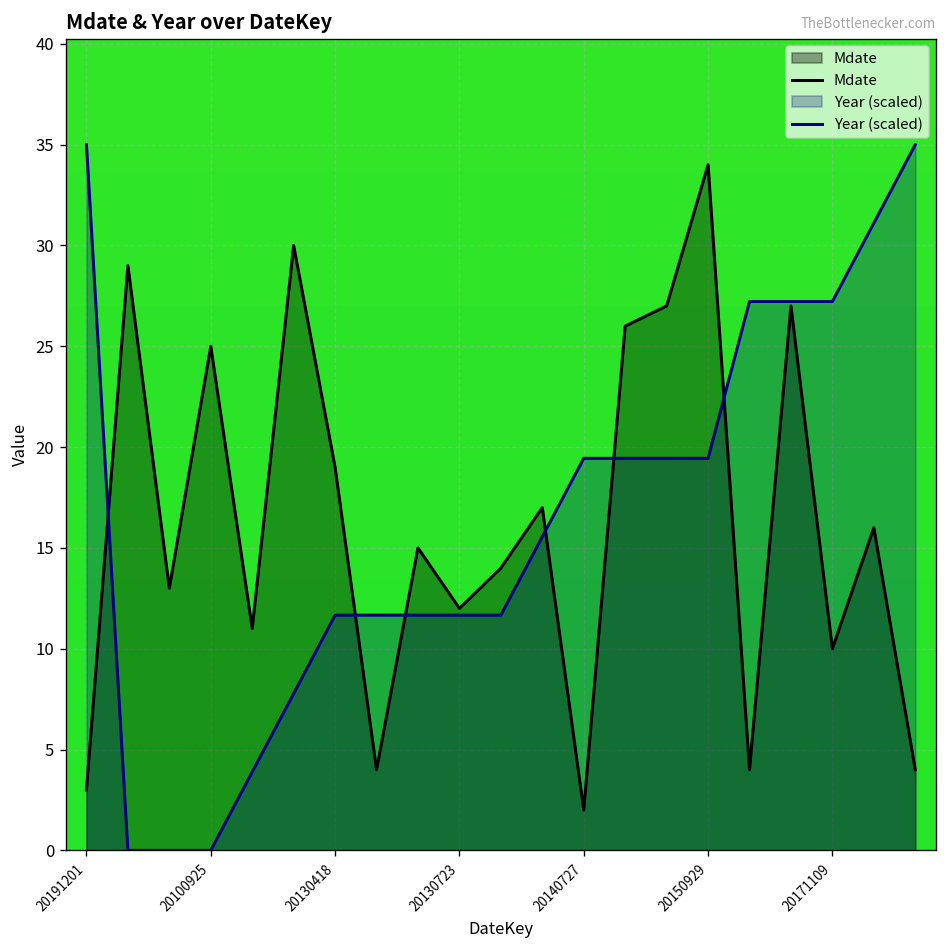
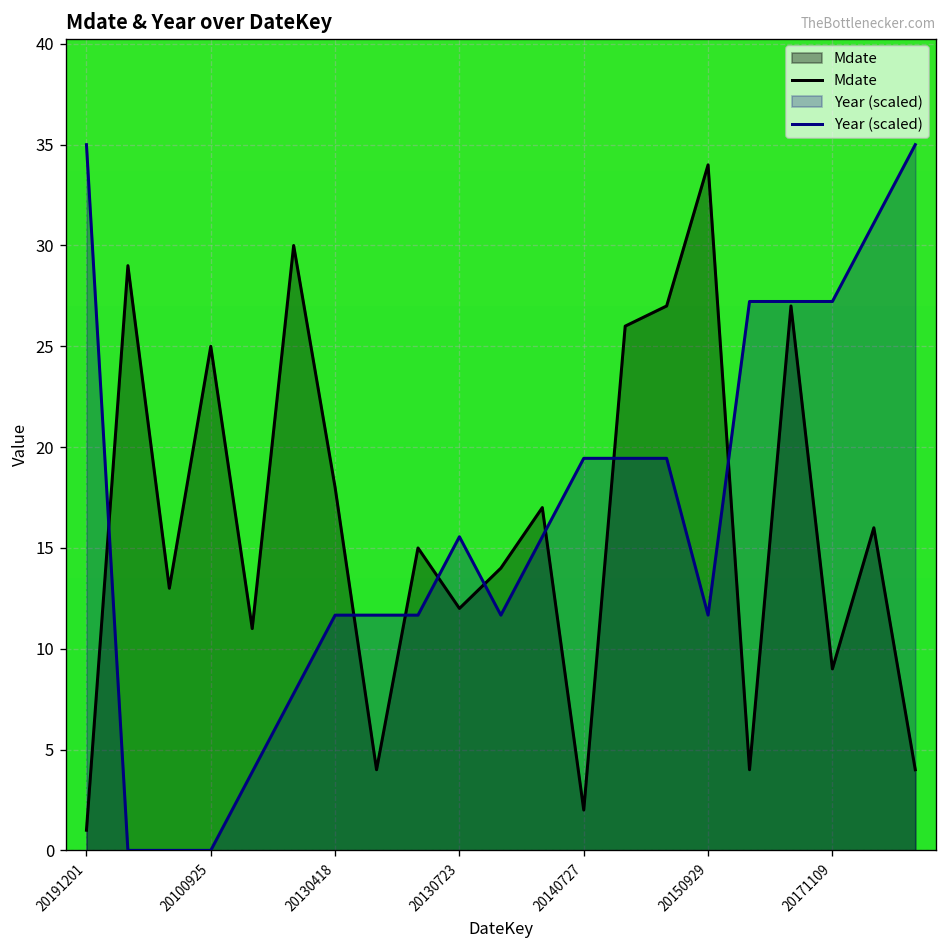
  {
    "Mdate": {
-     "20191201": 3,
+     "20191201": 1,
      "20100925": 25,
-     "20130418": 19,
+     "20130418": 18,
      "20130723": 12,
      "20140727": 2,
      "20150929": 34,
-     "20171109": 10
+     "20171109": 9
    },
    "Year (scaled)": {
      "20191201": 35.0,
      "20100925": 0.0,
      "20130418": 11.7,
-     "20130723": 11.7,
+     "20130723": 15.6,
      "20140727": 19.4,
-     "20150929": 19.4,
+     "20150929": 11.7,
      "20171109": 27.2
    }
  }
